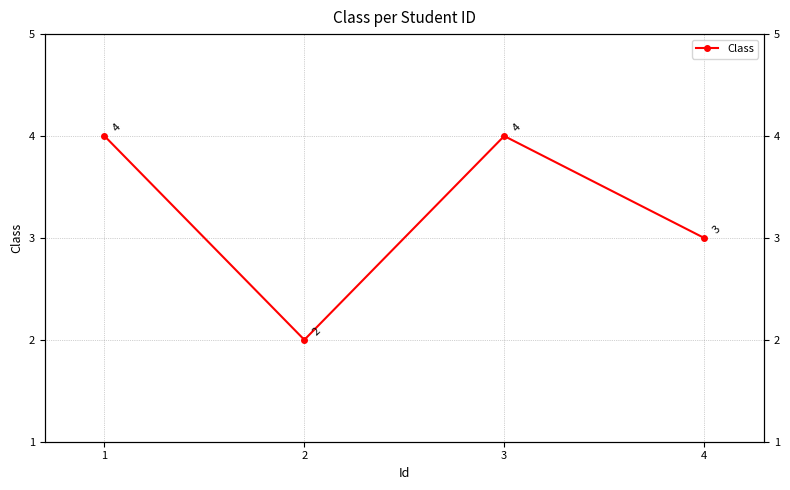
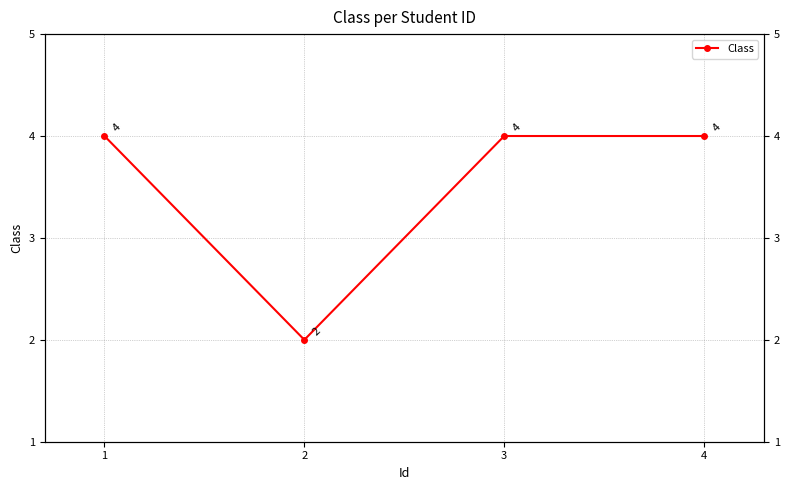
  {
    "1": 4,
    "2": 2,
    "3": 4,
-   "4": 3
+   "4": 4
  }
